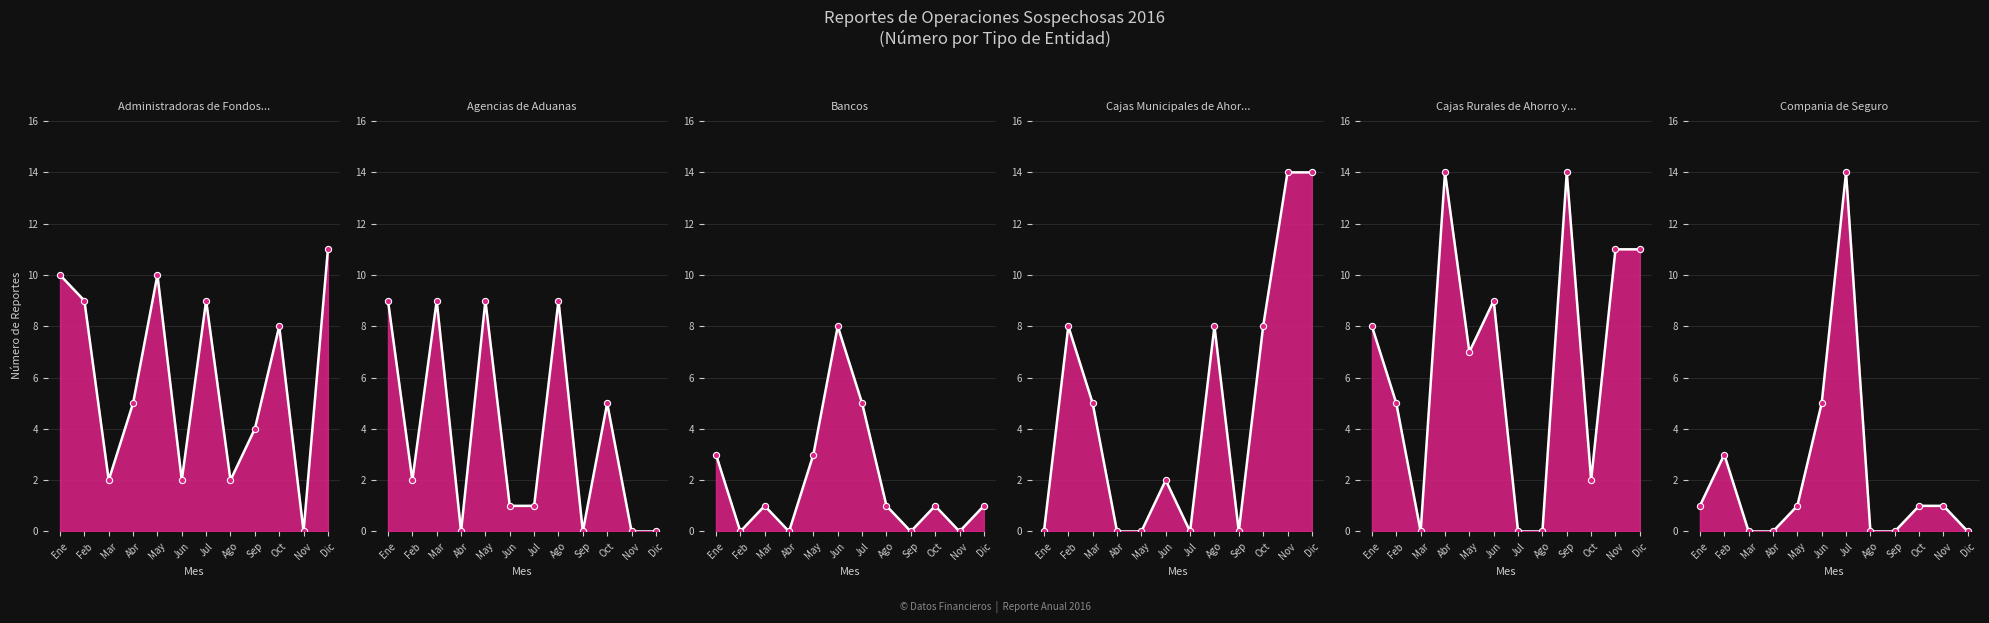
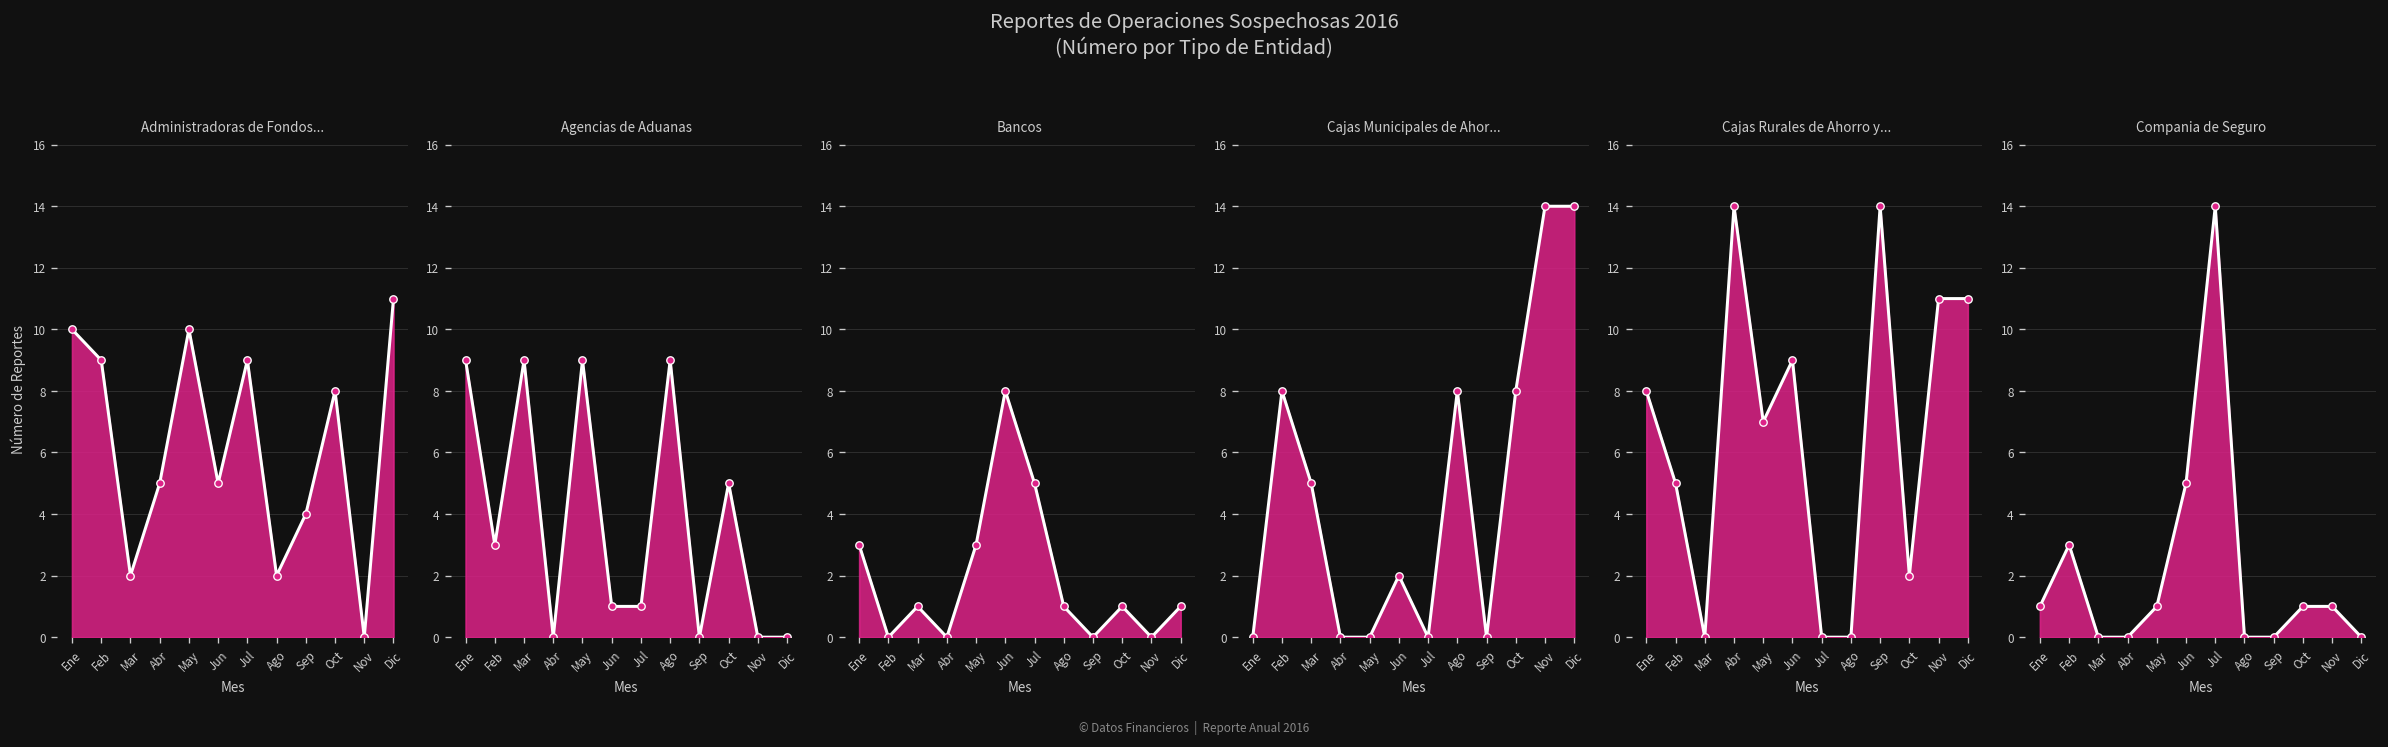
  {
    "Administradoras de Fondos...": {
      "Ene": 10,
      "Feb": 9,
      "Mar": 2,
      "Abr": 5,
      "May": 10,
-     "Jun": 2,
+     "Jun": 5,
      "Jul": 9,
      "Ago": 2,
      "Sep": 4,
      "Oct": 8,
      "Nov": 0,
      "Dic": 11
    },
    "Agencias de Aduanas": {
      "Ene": 9,
-     "Feb": 2,
+     "Feb": 3,
      "Mar": 9,
      "Abr": 0,
      "May": 9,
      "Jun": 1,
      "Jul": 1,
      "Ago": 9,
      "Sep": 0,
      "Oct": 5,
      "Nov": 0,
      "Dic": 0
    },
    "Bancos": {
      "Ene": 3.0,
      "Feb": 0.0,
      "Mar": 1.0,
      "Abr": 0.0,
      "May": 3.0,
      "Jun": 8.0,
      "Jul": 5.0,
      "Ago": 1.0,
      "Sep": 0.0,
      "Oct": 1.0,
      "Nov": 0.0,
      "Dic": 1.0
    },
    "Cajas Municipales de Ahor...": {
      "Ene": 0.0,
      "Feb": 8.0,
      "Mar": 5.0,
      "Abr": 0.0,
      "May": 0.0,
      "Jun": 2.0,
      "Jul": 0.0,
      "Ago": 8.0,
      "Sep": 0.0,
      "Oct": 8.0,
      "Nov": 14.0,
      "Dic": 14.0
    },
    "Cajas Rurales de Ahorro y...": {
      "Ene": 8.0,
      "Feb": 5.0,
      "Mar": 0.0,
      "Abr": 14.0,
      "May": 7.0,
      "Jun": 9.0,
      "Jul": 0.0,
      "Ago": 0.0,
      "Sep": 14.0,
      "Oct": 2.0,
      "Nov": 11.0,
      "Dic": 11.0
    },
    "Compania de Seguro": {
      "Ene": 1.0,
      "Feb": 3.0,
      "Mar": 0.0,
      "Abr": 0.0,
      "May": 1.0,
      "Jun": 5.0,
      "Jul": 14.0,
      "Ago": 0.0,
      "Sep": 0.0,
      "Oct": 1.0,
      "Nov": 1.0,
      "Dic": 0.0
    }
  }
